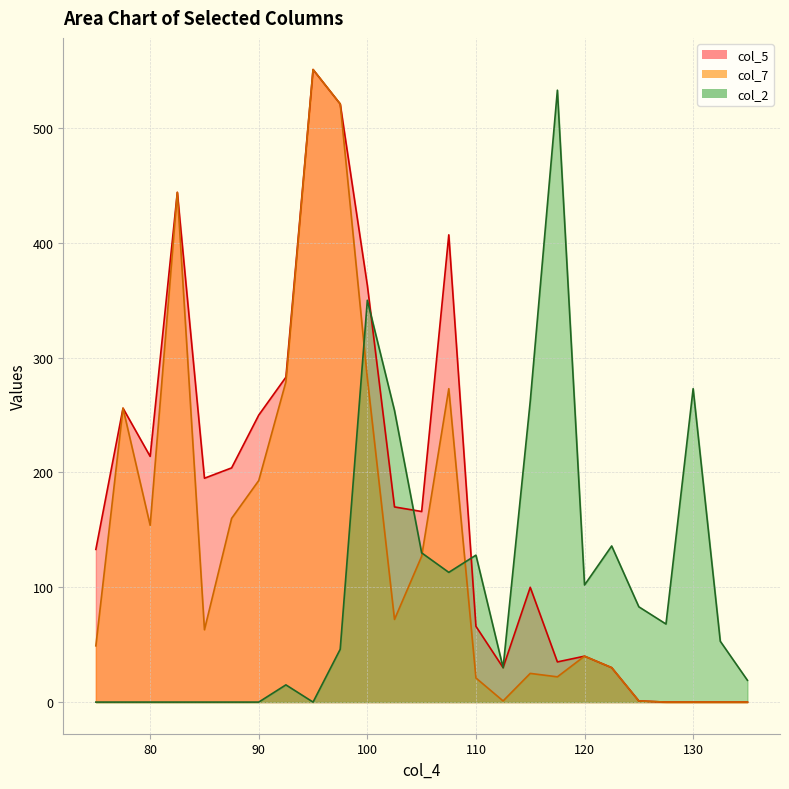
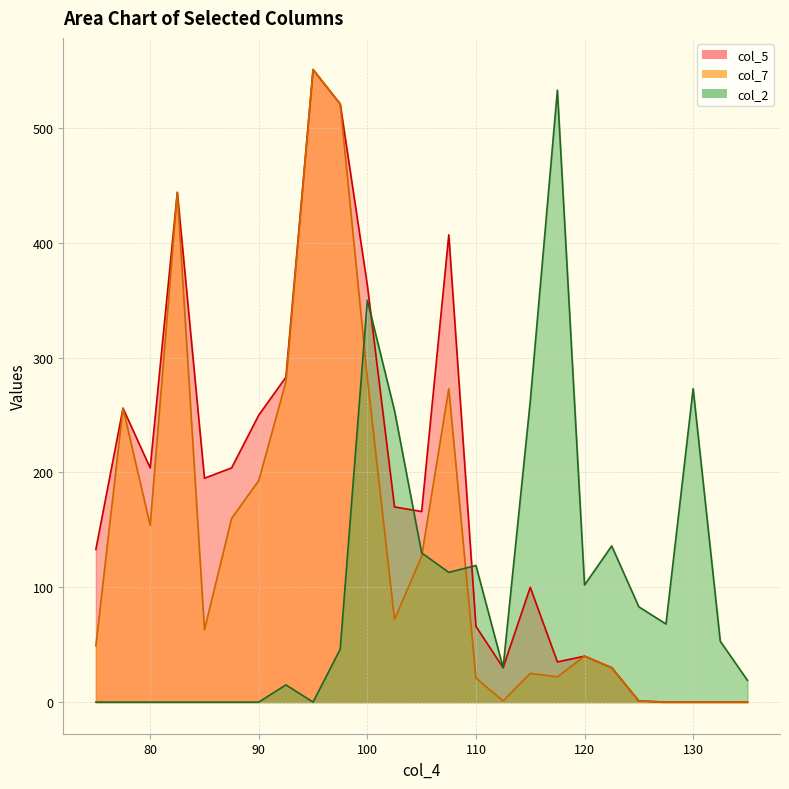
  {
    "col_5": {
-     "80": 214,
+     "80": 204,
      "90": 250,
      "100": 363,
      "110": 66
    },
    "col_7": {
      "80": 154,
      "90": 193,
      "100": 282,
      "110": 21
    },
    "col_2": {
      "80": 0,
      "90": 0,
      "100": 350,
-     "110": 128,
+     "110": 119,
      "120": 102,
      "130": 273
    }
  }
